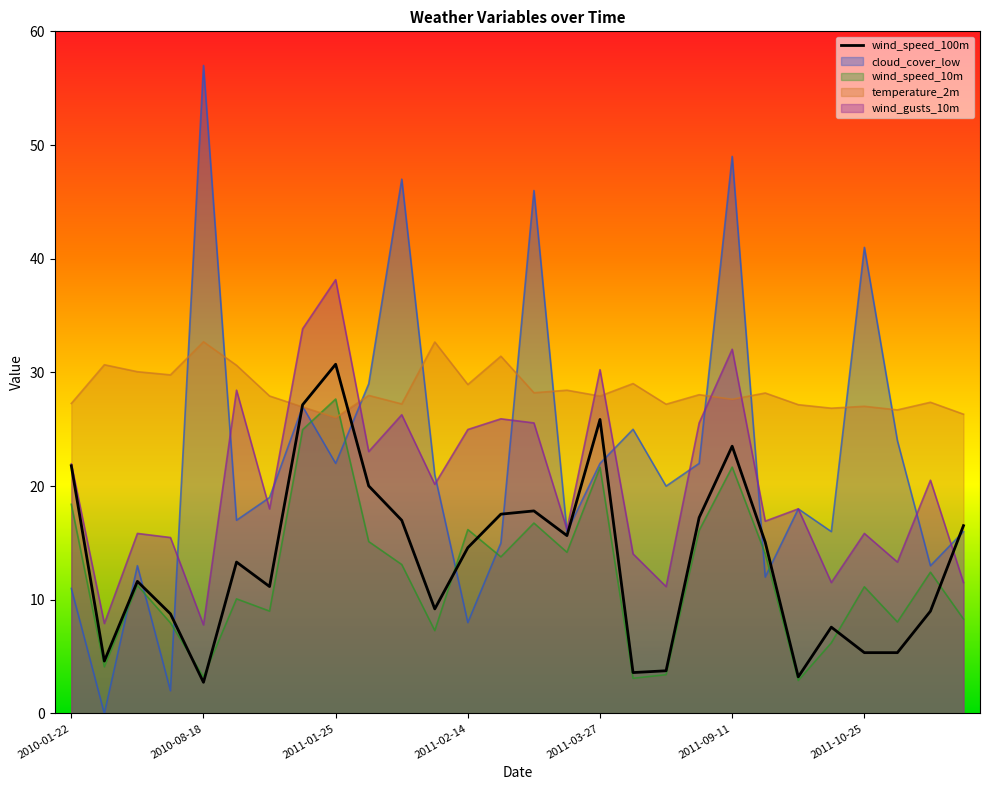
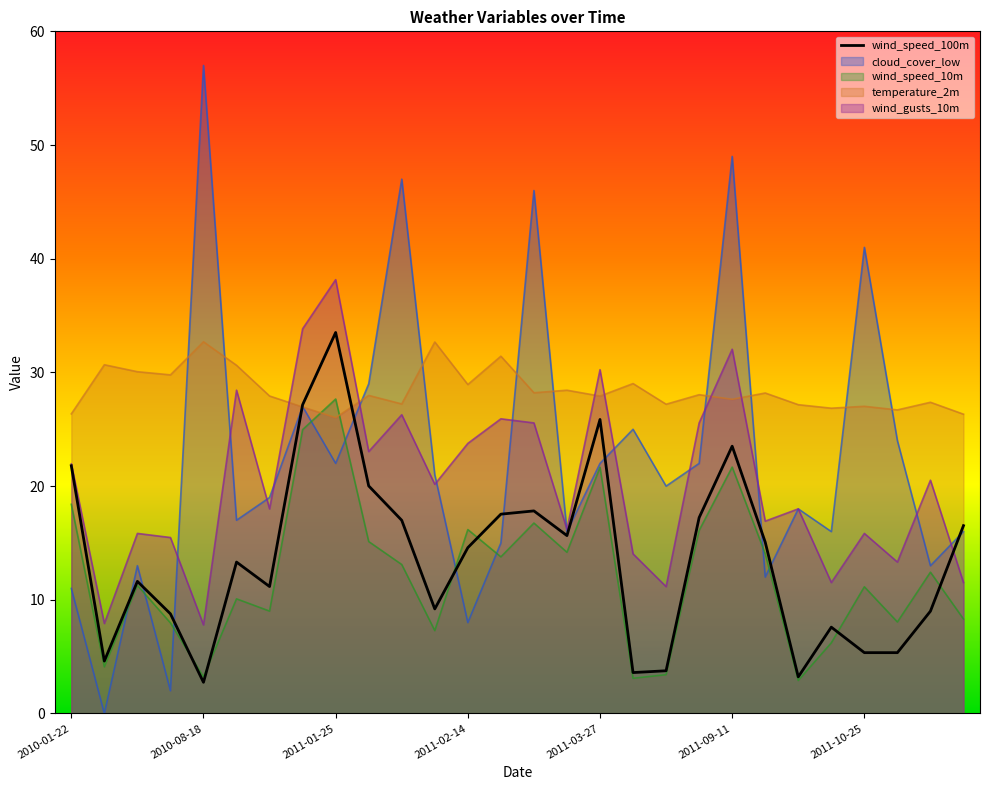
  {
    "cloud_cover_low": {
      "2010-01-22": 11.0,
      "2010-08-18": 57.0,
      "2011-01-25": 22.0,
      "2011-02-14": 8.0,
      "2011-03-27": 22.0,
      "2011-09-11": 49.0,
      "2011-10-25": 41.0
    },
    "wind_speed_100m": {
      "2010-08-18": 2.7,
-     "2011-01-25": 30.7,
+     "2011-01-25": 33.5,
      "2011-02-14": 14.6,
      "2011-03-27": 25.9,
      "2011-09-11": 23.5,
      "2011-10-25": 5.4
    },
    "wind_speed_10m": {
      "2010-01-22": 18.4,
      "2010-08-18": 3.2,
      "2011-01-25": 27.7,
      "2011-02-14": 16.2,
      "2011-03-27": 21.7,
      "2011-09-11": 21.7,
      "2011-10-25": 11.1
    },
    "temperature_2m": {
-     "2010-01-22": 27.3,
+     "2010-01-22": 26.4,
      "2010-08-18": 32.7,
      "2011-01-25": 26.0,
      "2011-02-14": 28.9,
      "2011-03-27": 27.9,
      "2011-09-11": 27.6,
      "2011-10-25": 27.0
    },
    "wind_gusts_10m": {
      "2010-08-18": 7.8,
      "2011-01-25": 38.2,
-     "2011-02-14": 25.0,
+     "2011-02-14": 23.8,
      "2011-03-27": 30.2,
      "2011-09-11": 32.0,
      "2011-10-25": 15.8
    }
  }
